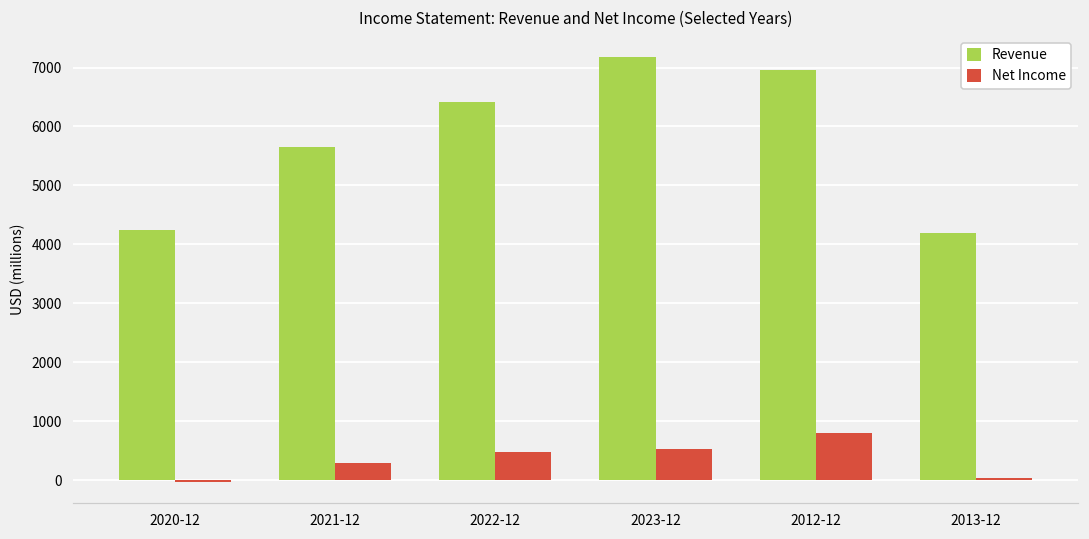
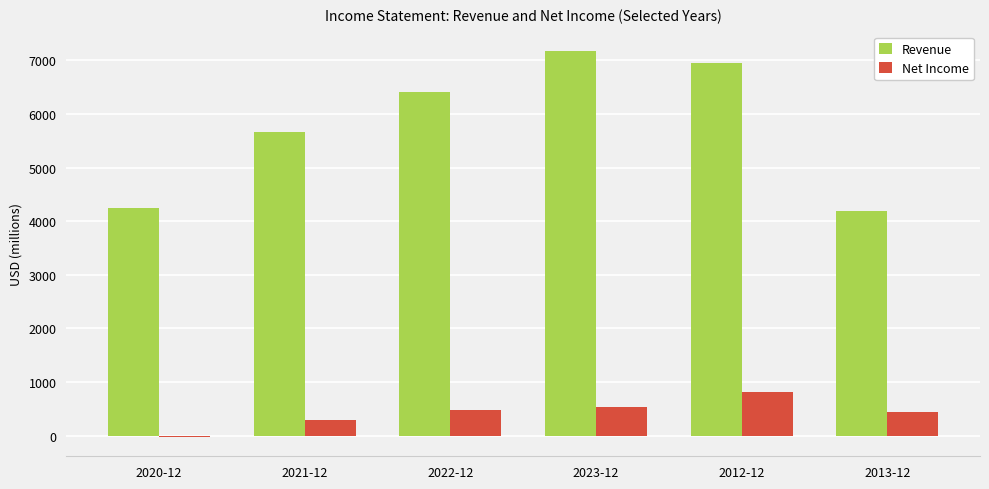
  {
    "Revenue": {
      "2020-12": 4200,
      "2021-12": 5700,
      "2022-12": 6400,
      "2023-12": 7200,
      "2012-12": 7000,
      "2013-12": 4200
    },
    "Net Income": {
      "2021-12": 300,
      "2022-12": 500,
      "2023-12": 500,
      "2012-12": 800,
-     "2013-12": 0
+     "2013-12": 400
    }
  }
